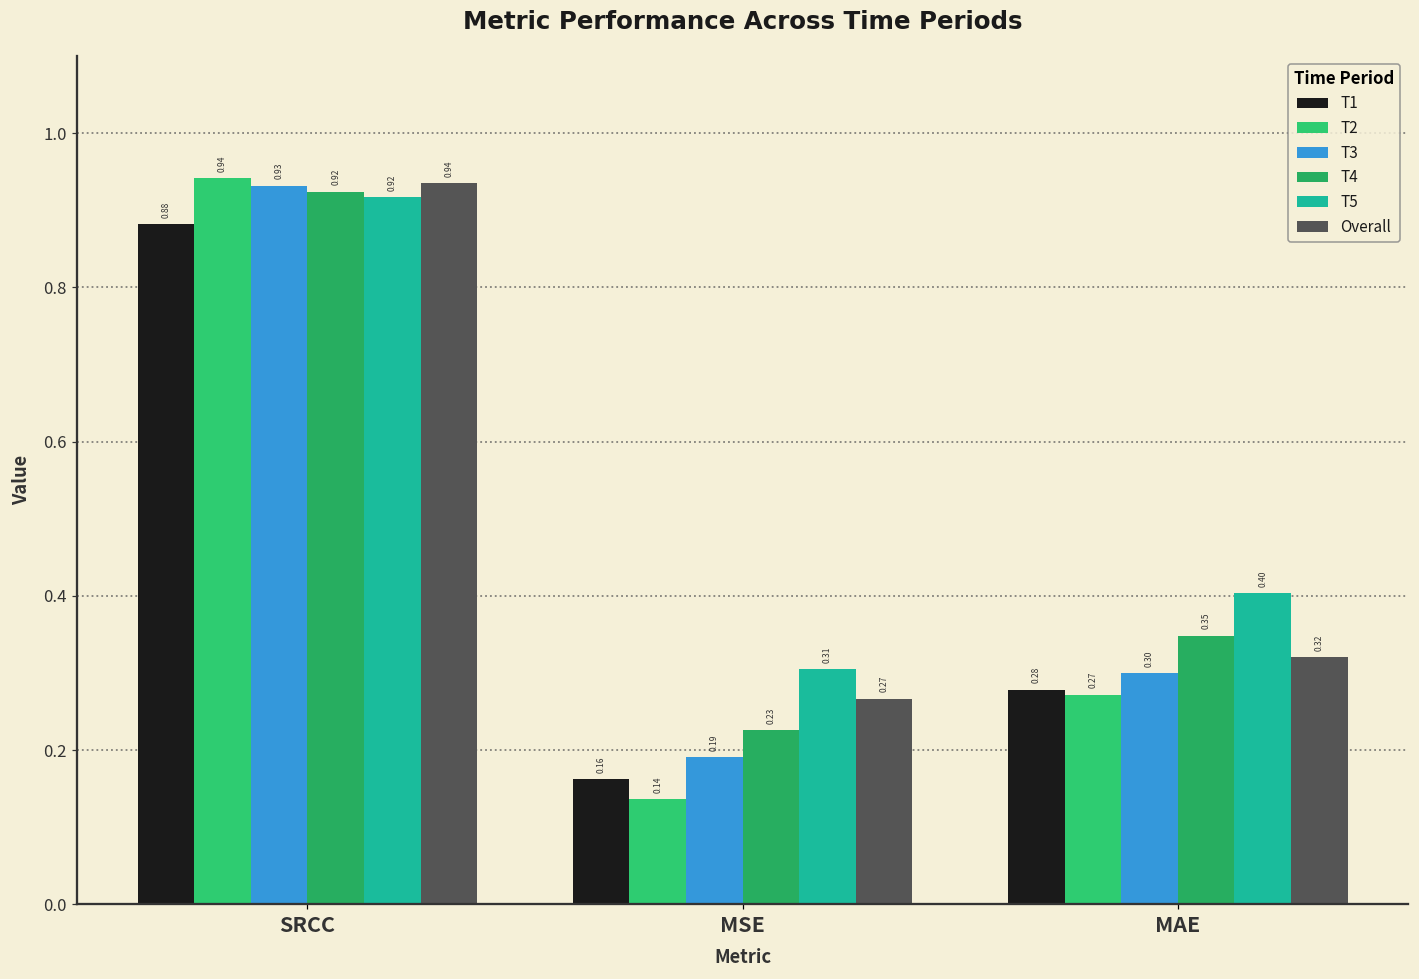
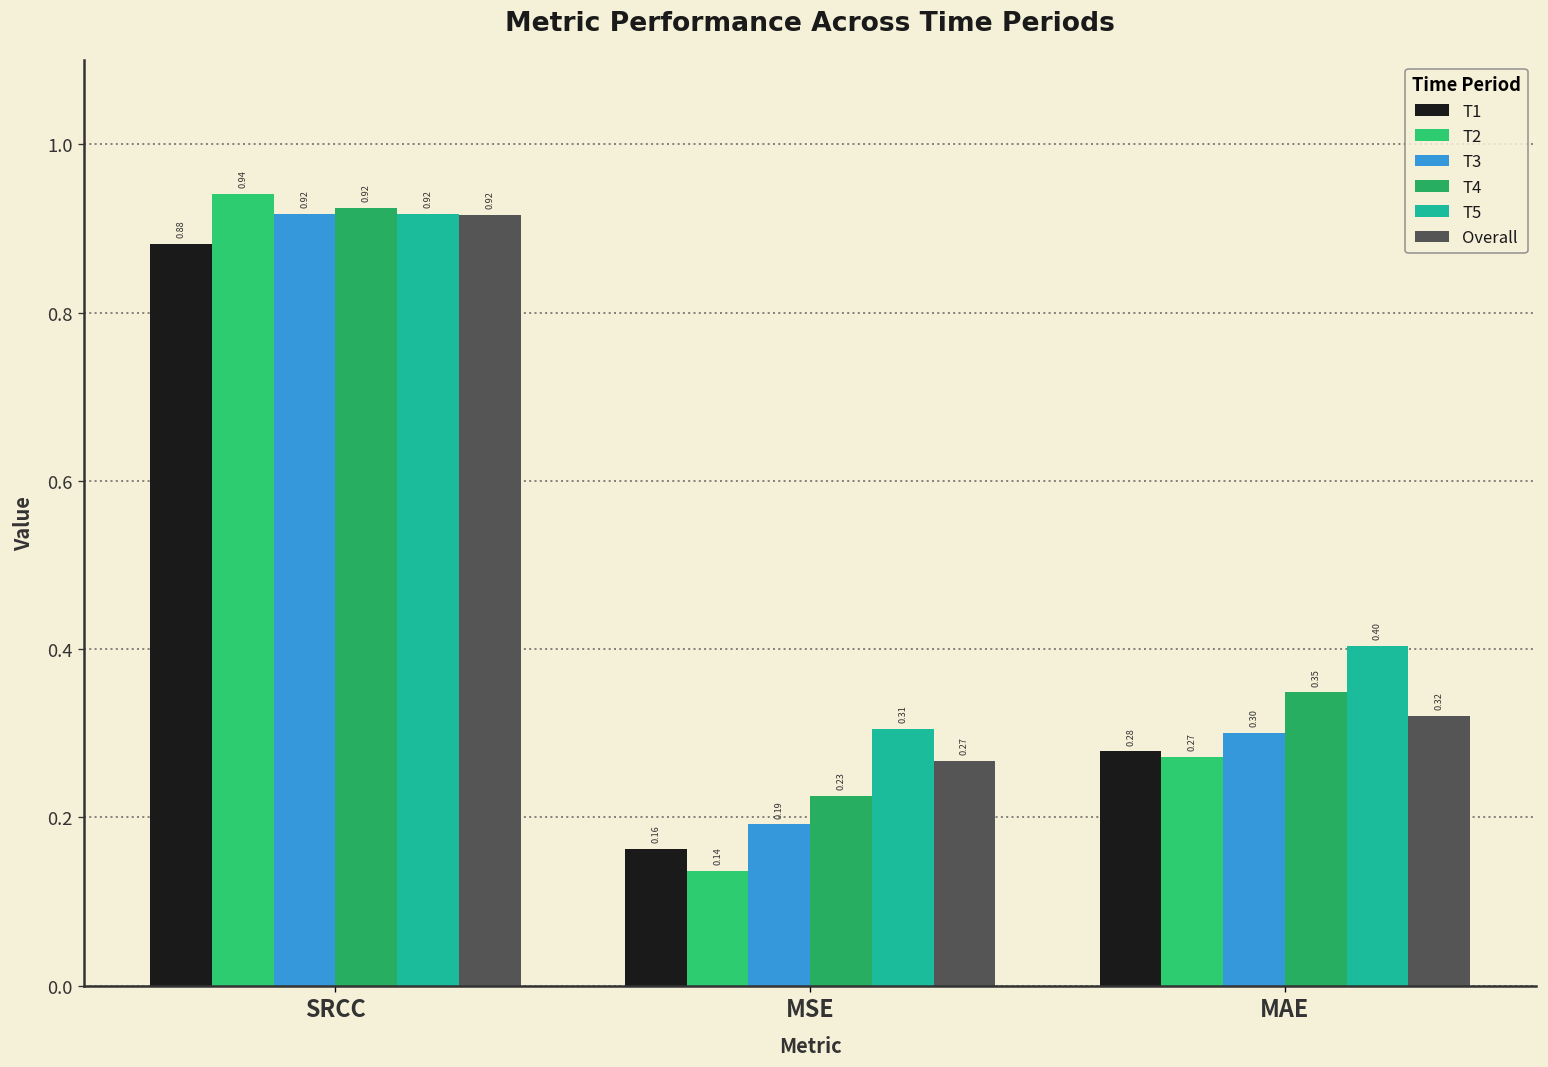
  {
    "T1": {
      "SRCC": 0.88,
      "MSE": 0.16,
      "MAE": 0.28
    },
    "T3": {
-     "SRCC": 0.93,
+     "SRCC": 0.92,
      "MSE": 0.19,
      "MAE": 0.30
    },
    "Overall": {
-     "SRCC": 0.94,
+     "SRCC": 0.92,
      "MSE": 0.27,
      "MAE": 0.32
    }
  }
